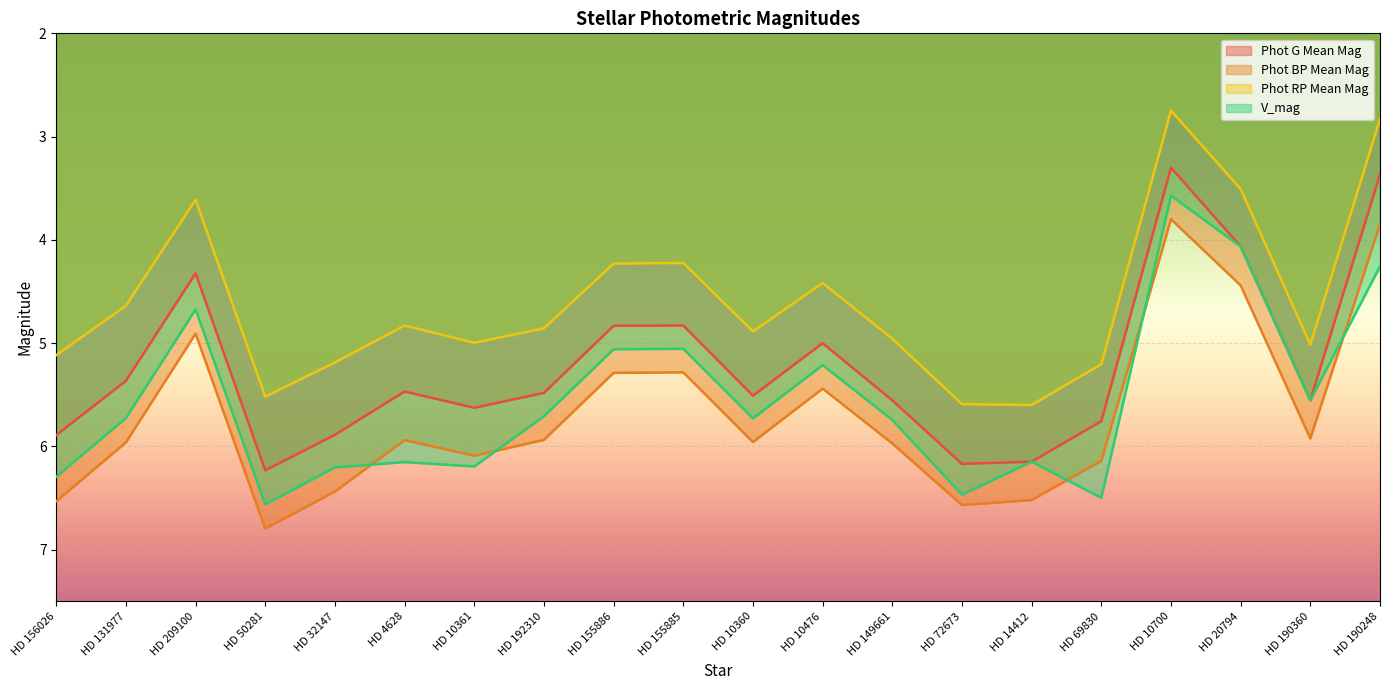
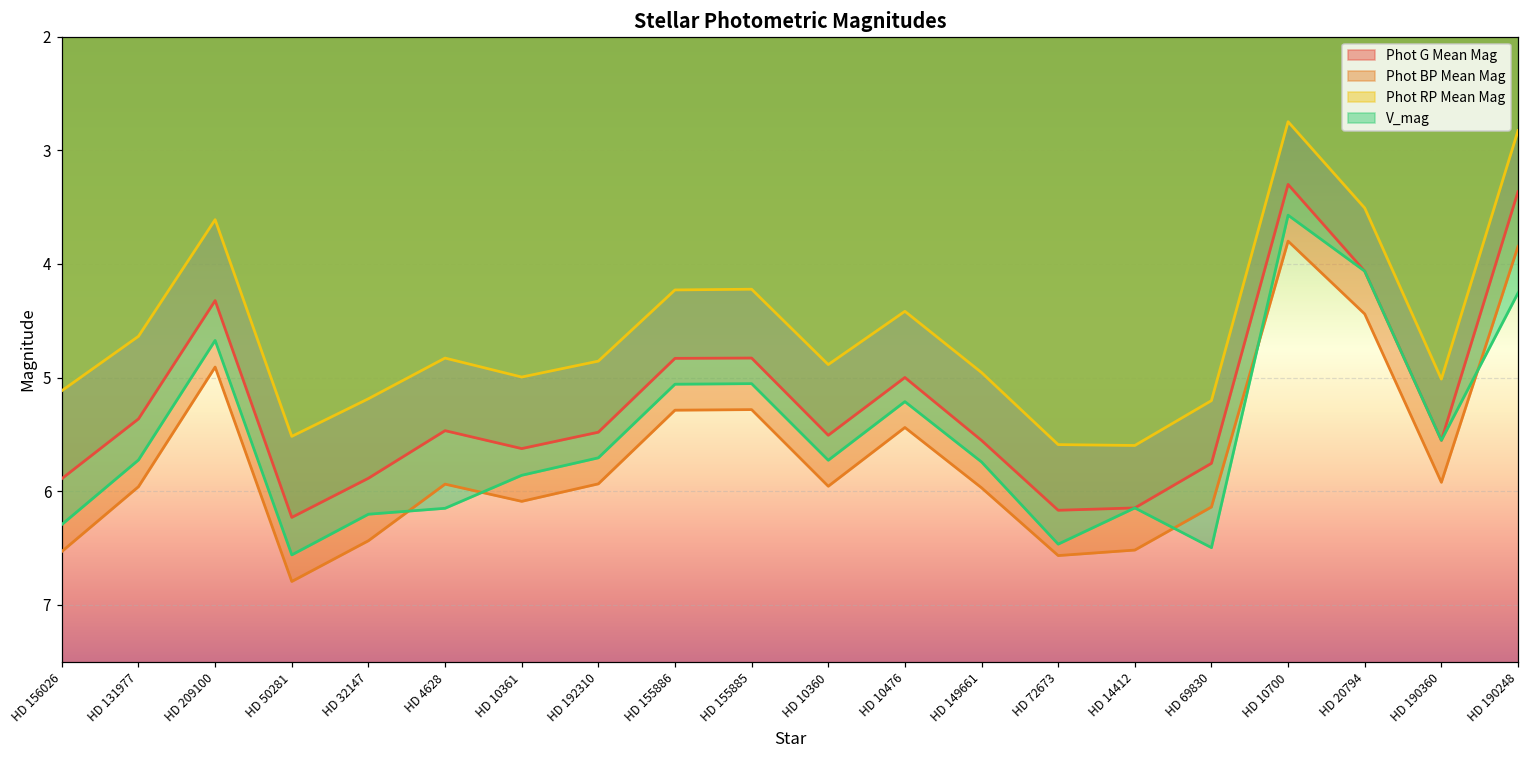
  {
    "V_mag": {
      "HD 156026": 6.29,
      "HD 131977": 5.73,
      "HD 209100": 4.67,
      "HD 50281": 6.56,
      "HD 32147": 6.20,
      "HD 4628": 6.15,
-     "HD 10361": 6.19,
+     "HD 10361": 5.86,
      "HD 192310": 5.71,
      "HD 155886": 5.06,
      "HD 155885": 5.05,
      "HD 10360": 5.73,
      "HD 10476": 5.21,
      "HD 149661": 5.74,
      "HD 72673": 6.47,
      "HD 69830": 6.50,
      "HD 10700": 3.57,
      "HD 190248": 4.26
    }
  }
